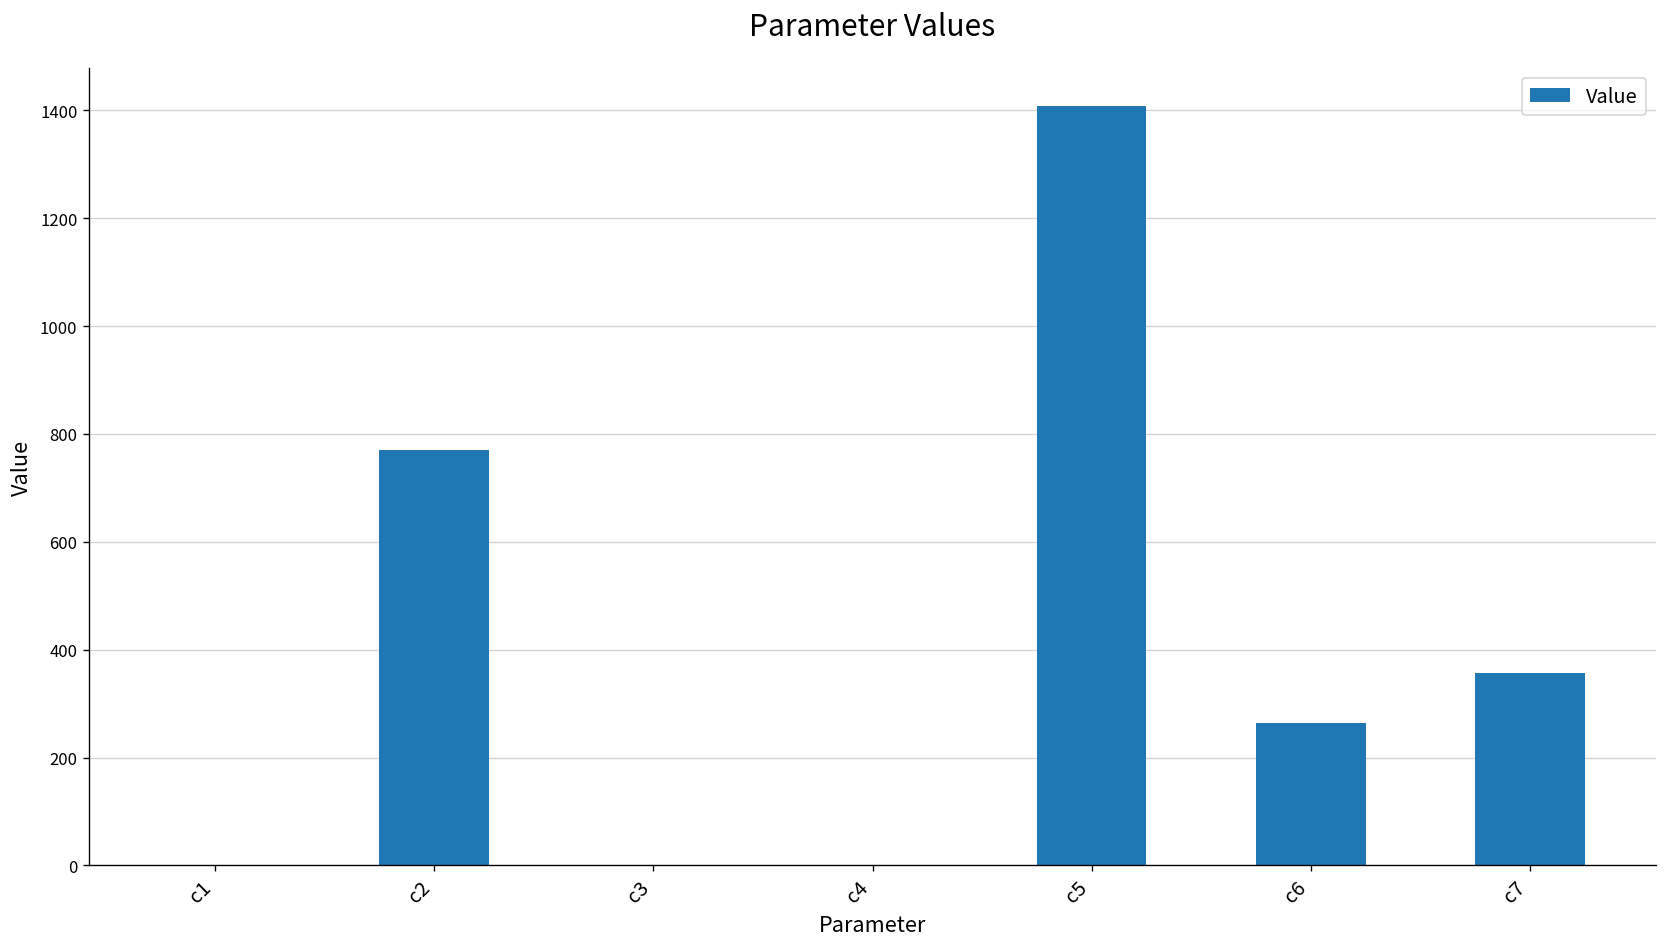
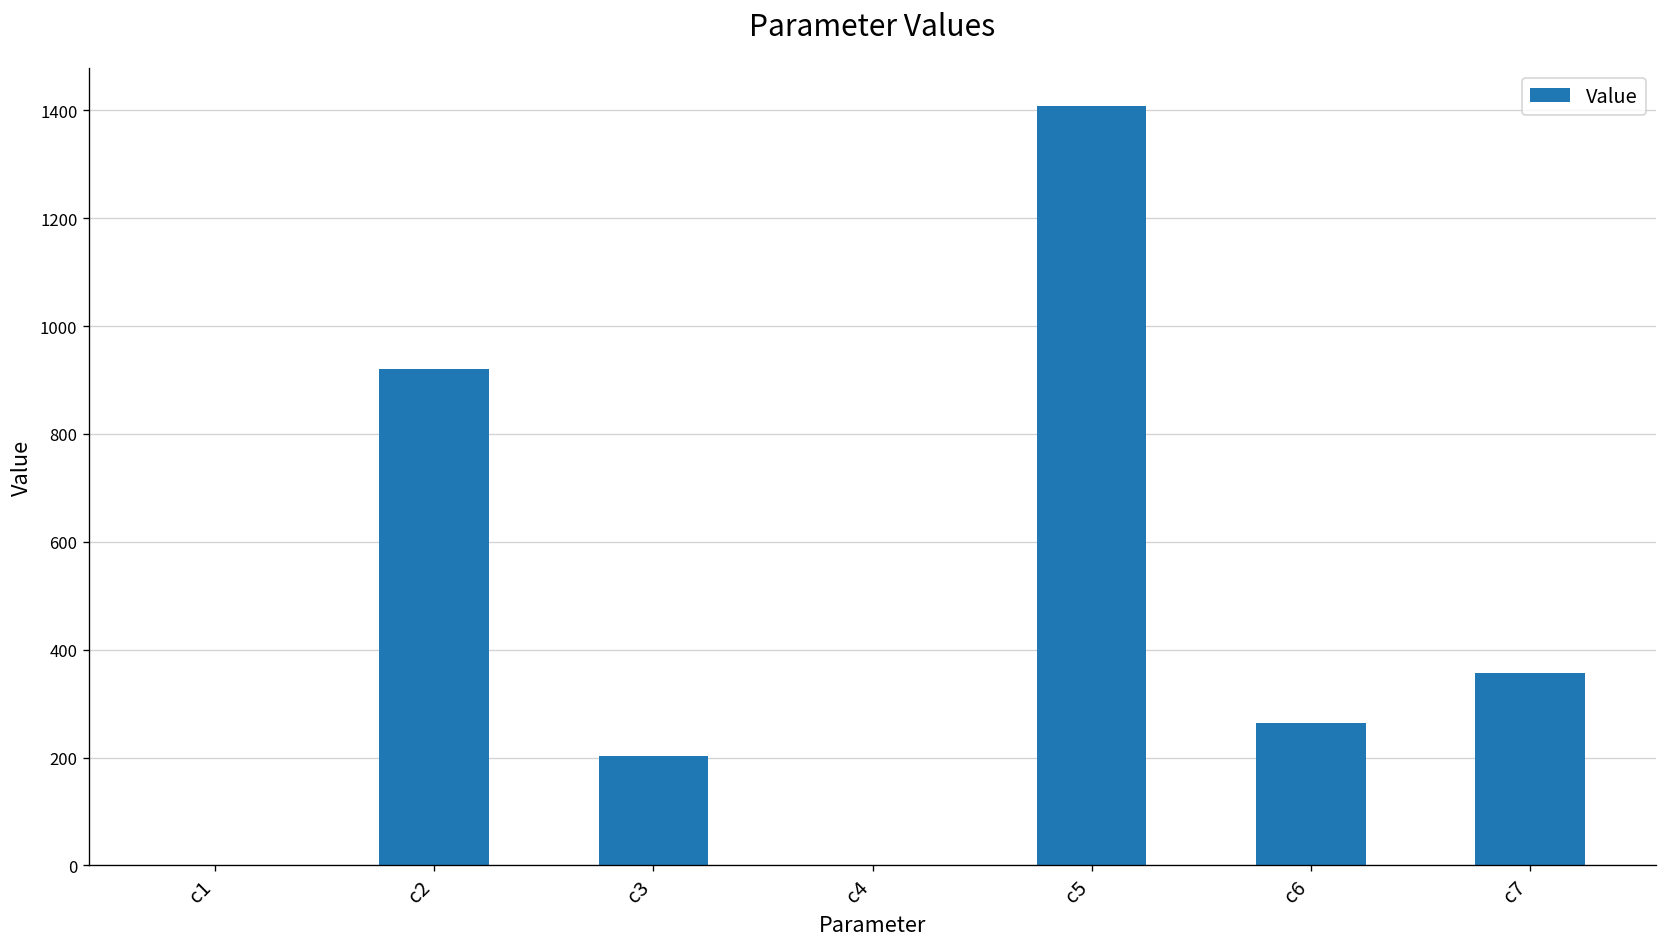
  {
-   "c2": 770,
-   "c3": 0,
+   "c2": 920,
+   "c3": 200,
    "c5": 1410,
    "c6": 270,
    "c7": 360
  }
